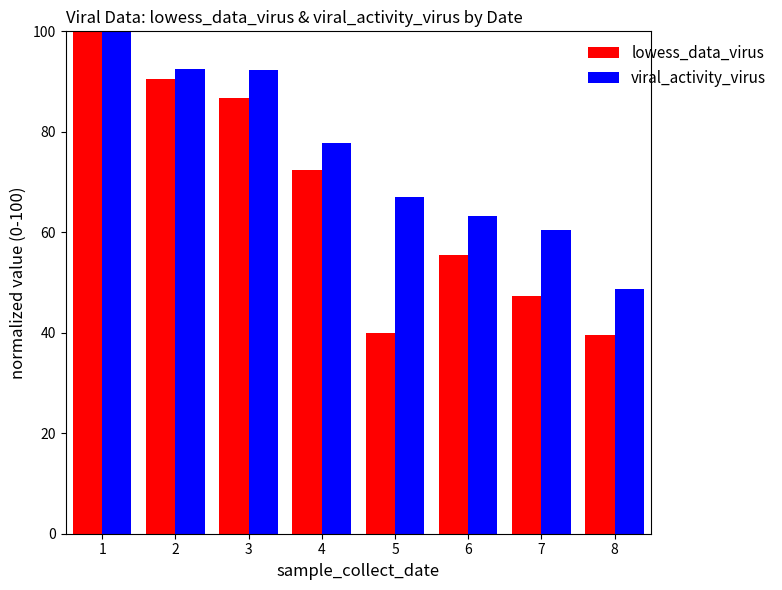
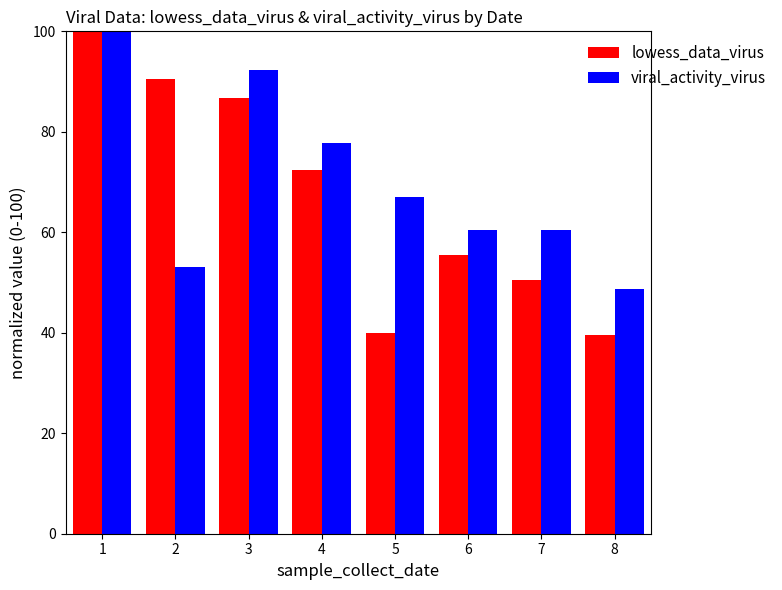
  {
    "lowess_data_virus": {
      "1": 100,
      "2": 91,
      "3": 87,
      "4": 72,
      "5": 40,
      "6": 55,
-     "7": 47,
+     "7": 50,
      "8": 40
    },
    "viral_activity_virus": {
      "1": 100,
-     "2": 93,
+     "2": 53,
      "3": 92,
      "4": 78,
      "5": 67,
-     "6": 63,
+     "6": 60,
      "7": 60,
      "8": 49
    }
  }
